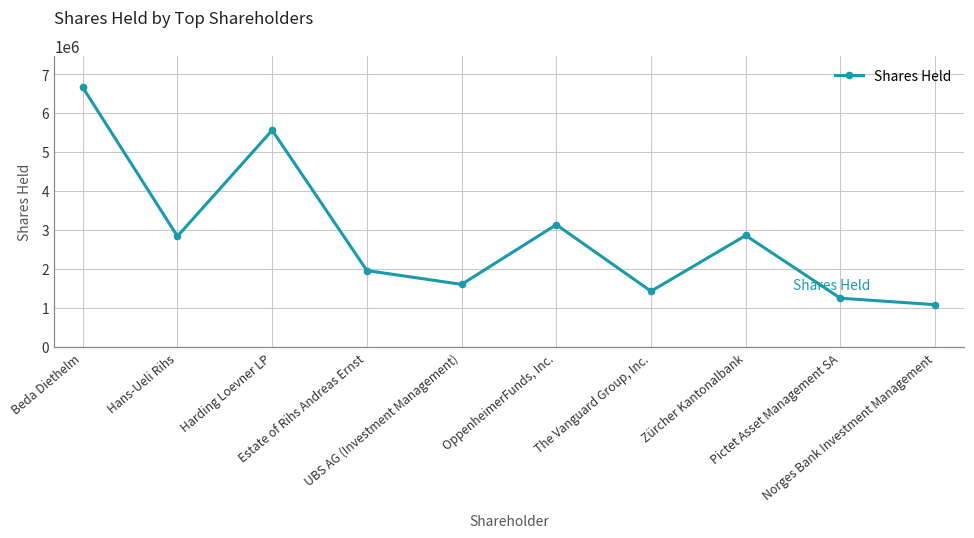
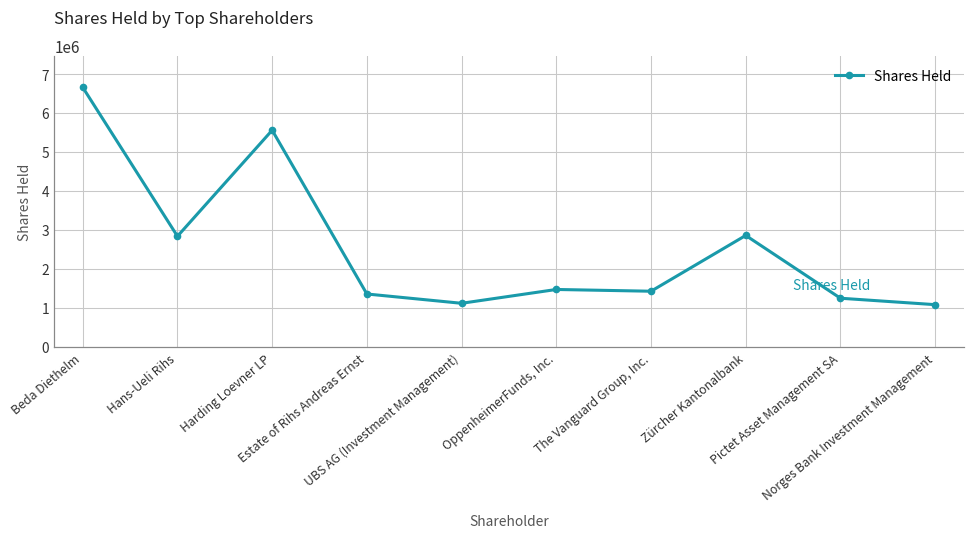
  {
    "Beda Diethelm": 6700000,
    "Hans-Ueli Rihs": 2800000,
    "Harding Loevner LP": 5600000,
-   "Estate of Rihs Andreas Ernst": 2000000,
-   "UBS AG (Investment Management)": 1600000,
-   "OppenheimerFunds, Inc.": 3100000,
+   "Estate of Rihs Andreas Ernst": 1400000,
+   "UBS AG (Investment Management)": 1100000,
+   "OppenheimerFunds, Inc.": 1500000,
    "The Vanguard Group, Inc.": 1400000,
    "Zürcher Kantonalbank": 2900000,
    "Pictet Asset Management SA": 1200000,
    "Norges Bank Investment Management": 1100000
  }
